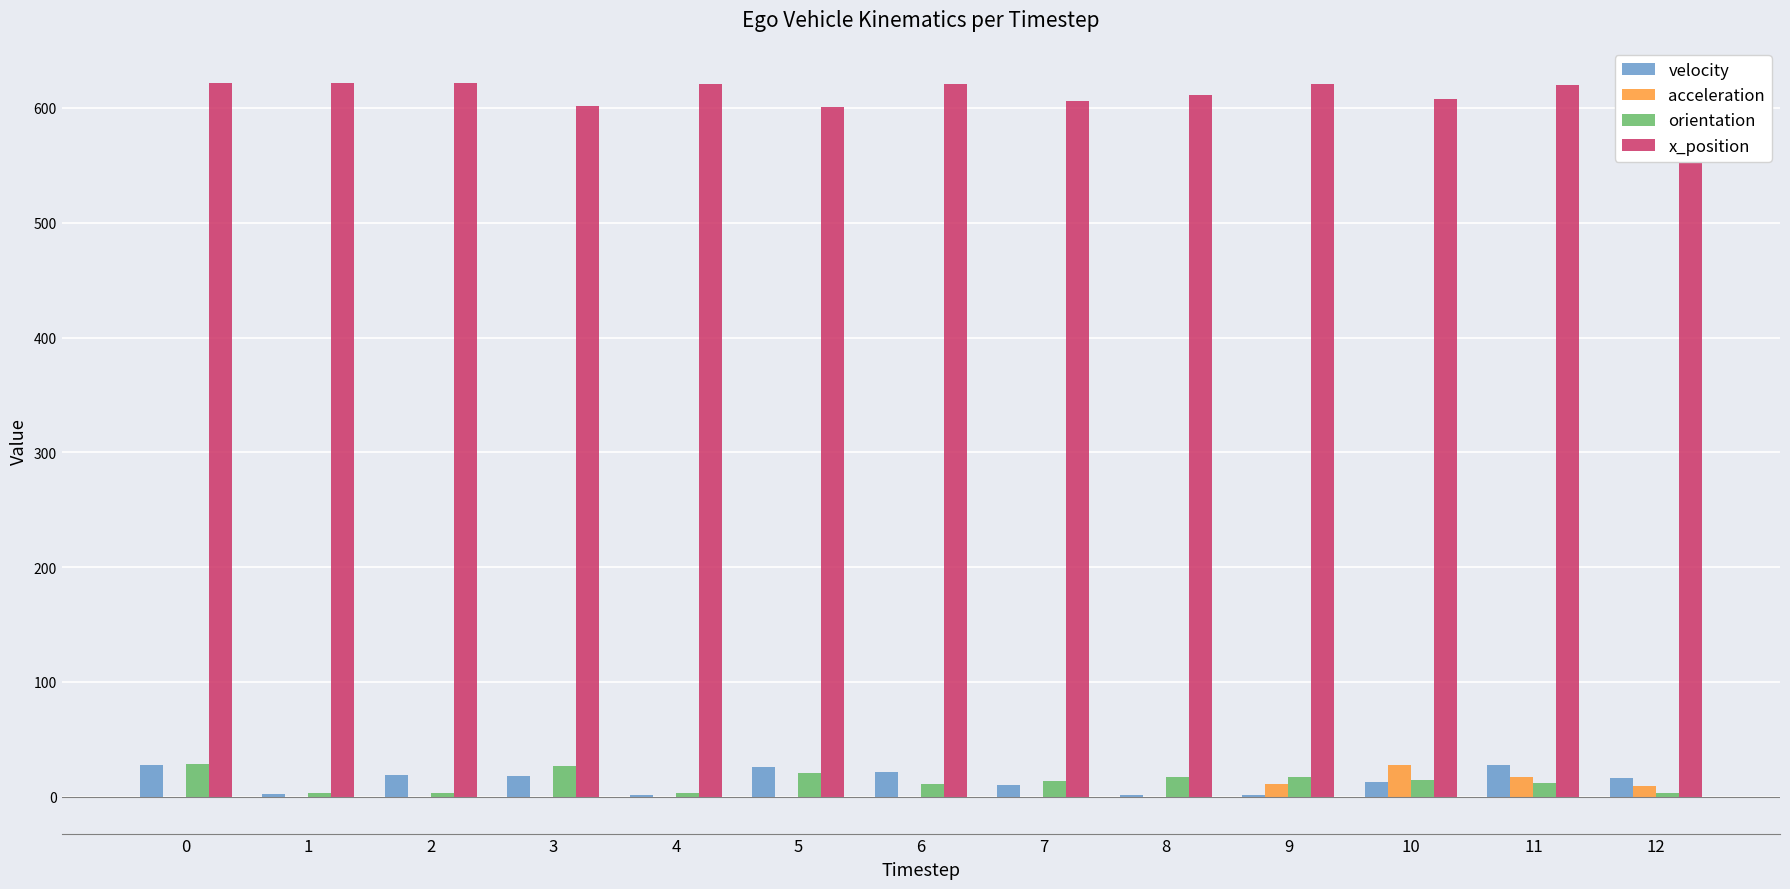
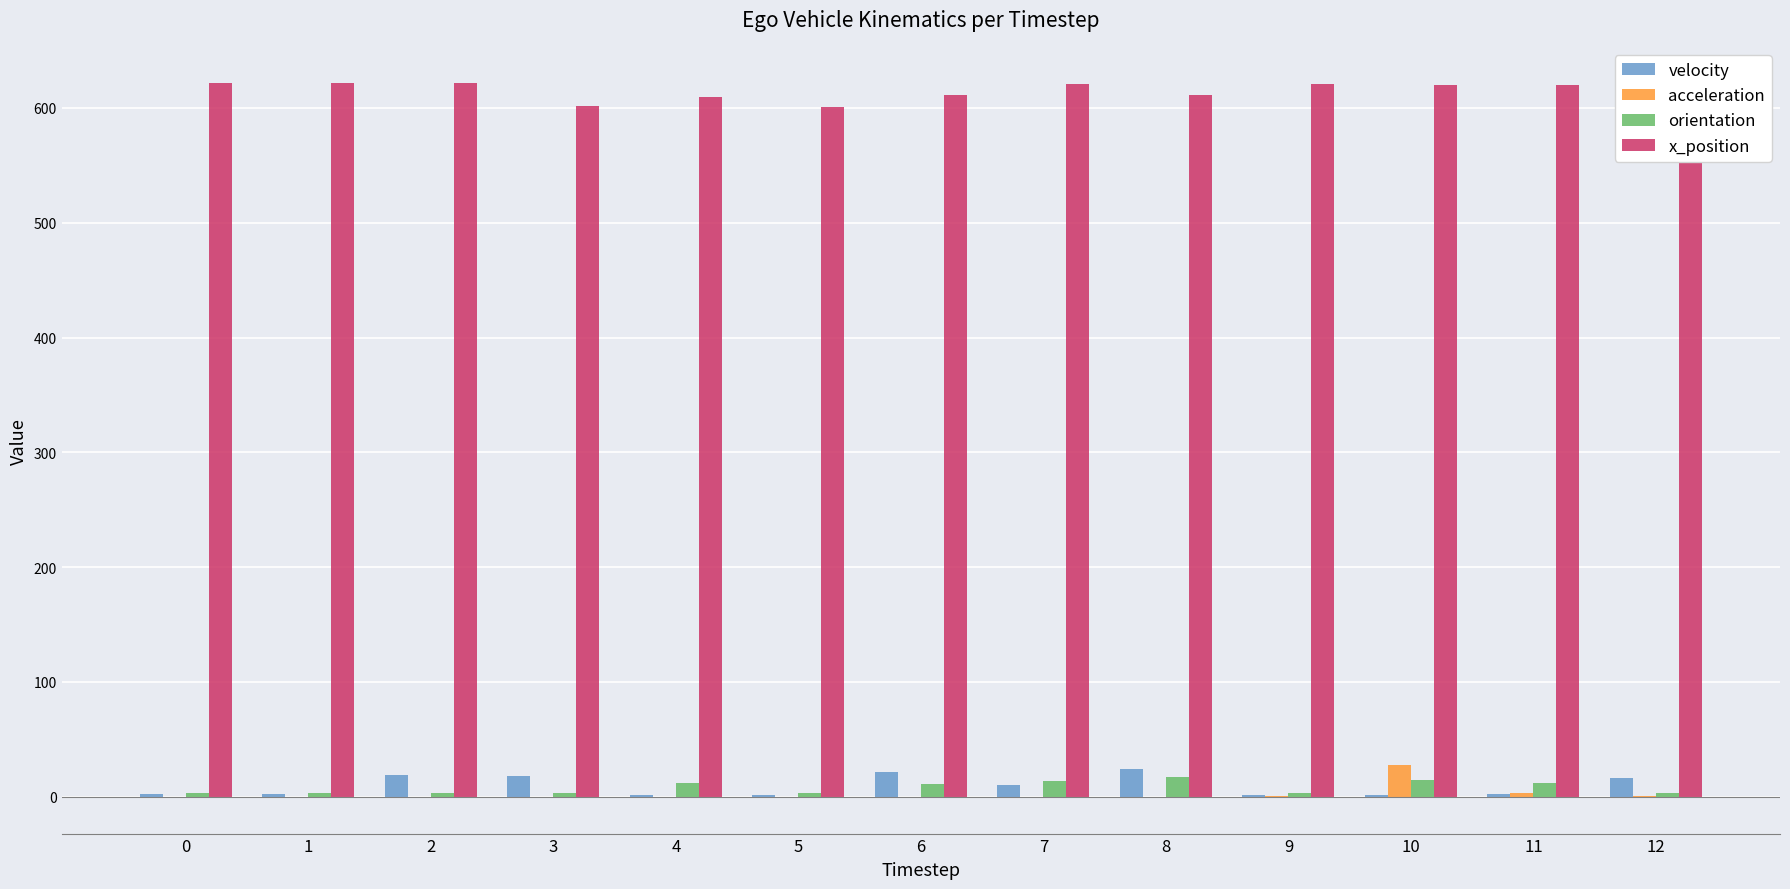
  {
    "velocity": {
-     "0": 27,
+     "0": 2,
      "2": 19,
      "3": 18,
-     "5": 26,
+     "5": 2,
      "6": 22,
      "7": 11,
-     "8": 1,
-     "10": 13,
-     "11": 28,
+     "8": 24,
+     "10": 2,
+     "11": 2,
      "12": 17
    },
    "acceleration": {
-     "9": 11,
+     "9": 1,
      "10": 27,
-     "11": 17,
-     "12": 10
+     "11": 3,
+     "12": 1
    },
    "orientation": {
-     "0": 28,
+     "0": 3,
      "1": 3,
      "2": 3,
-     "3": 27,
-     "4": 3,
-     "5": 20,
+     "3": 3,
+     "4": 12,
+     "5": 3,
      "6": 11,
      "7": 14,
      "8": 17,
-     "9": 17,
+     "9": 3,
      "10": 15,
      "11": 12,
      "12": 3
    },
    "x_position": {
      "0": 622,
      "1": 622,
      "2": 622,
      "3": 602,
-     "4": 621,
+     "4": 609,
      "5": 601,
-     "6": 621,
-     "7": 606,
+     "6": 612,
+     "7": 621,
      "8": 611,
      "9": 620,
-     "10": 608,
+     "10": 620,
      "11": 620
    }
  }
